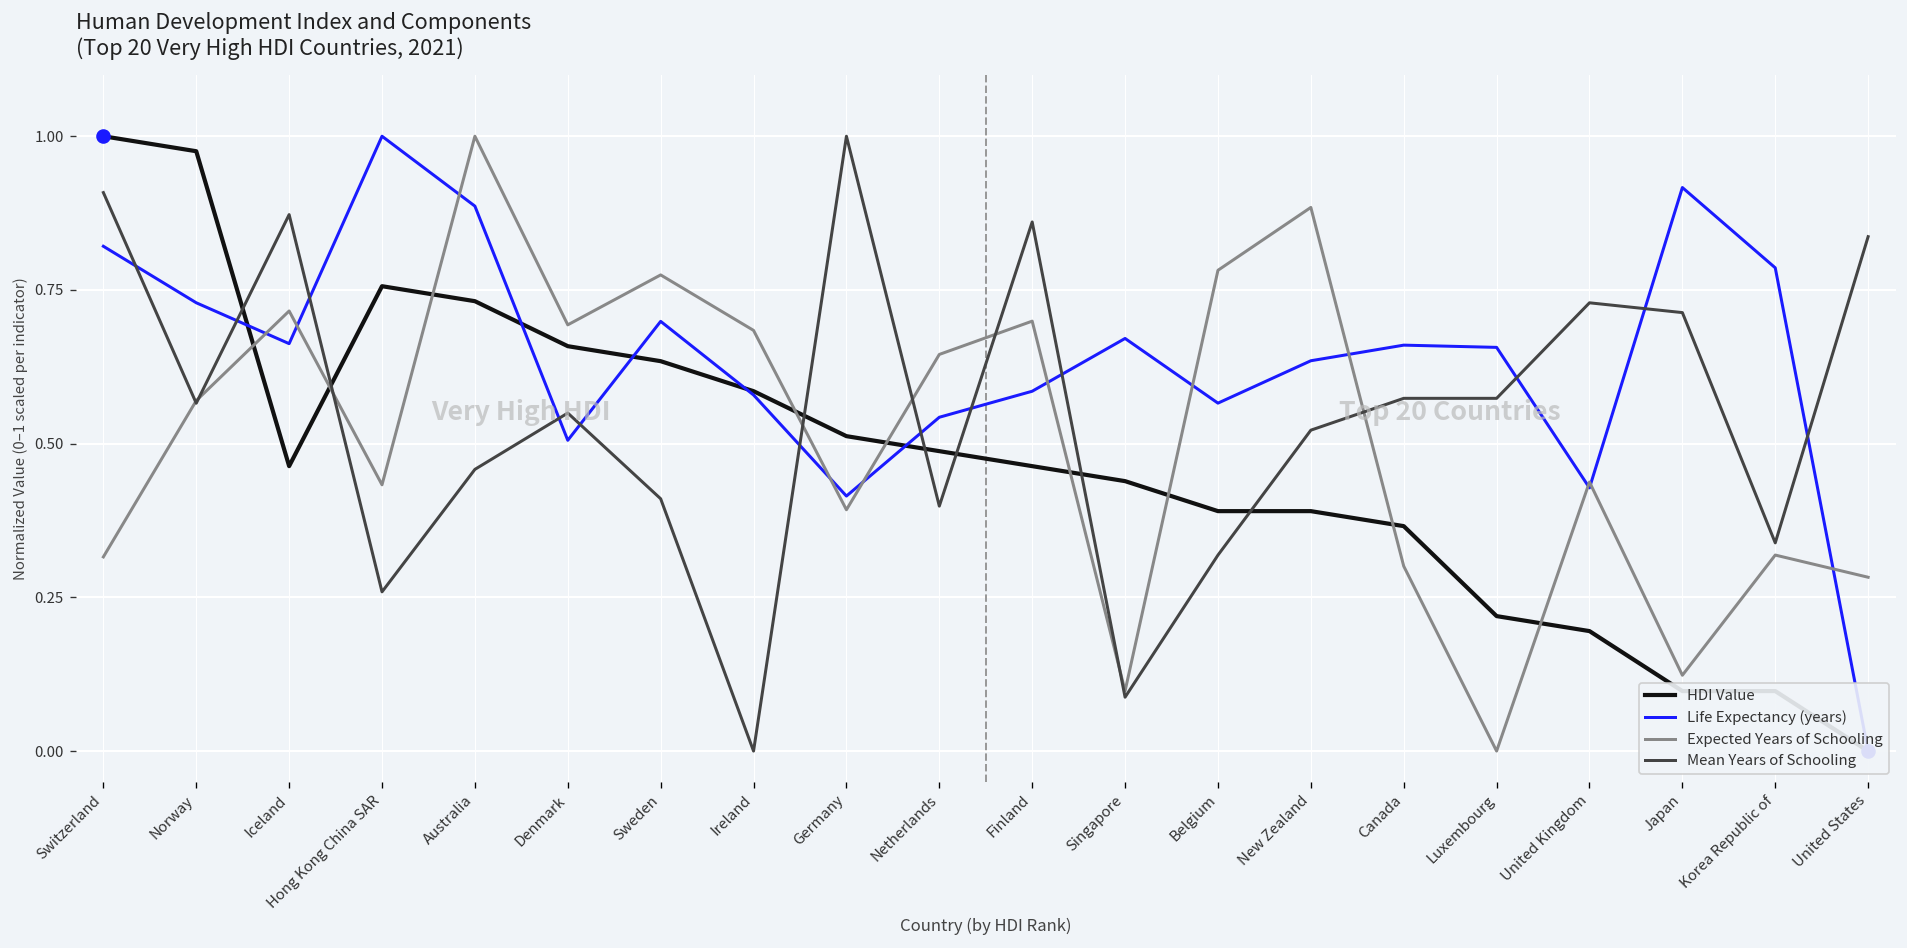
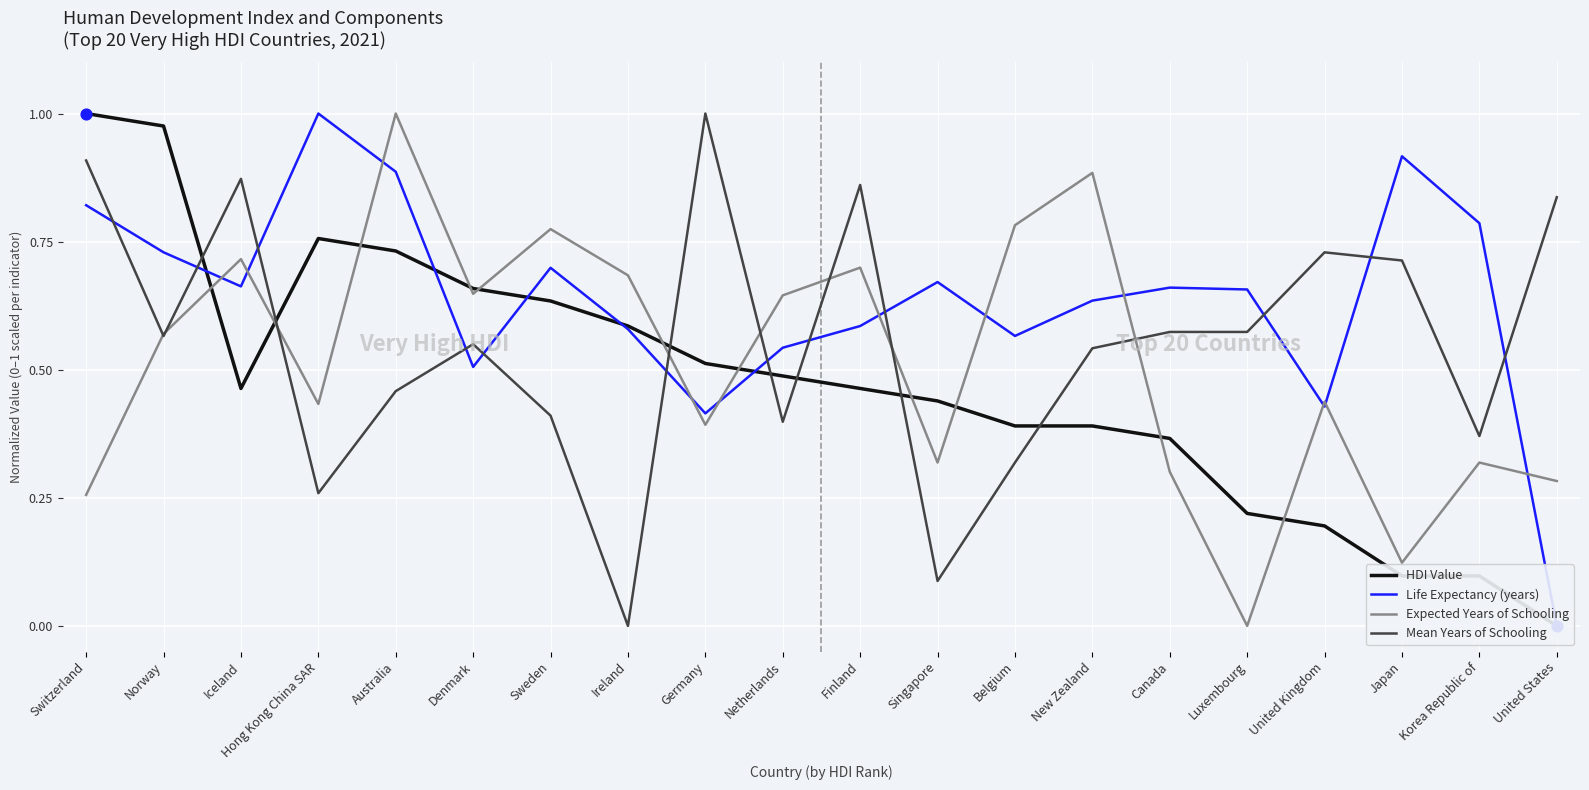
  {
    "HDI Value": {
      "Norway": 0.98,
      "Iceland": 0.46,
      "Hong Kong China SAR": 0.76,
      "Australia": 0.73,
      "Denmark": 0.66,
      "Sweden": 0.63,
      "Ireland": 0.59,
      "Germany": 0.51,
      "Netherlands": 0.49,
      "Finland": 0.46,
      "Singapore": 0.44,
      "Belgium": 0.39,
      "New Zealand": 0.39,
      "Canada": 0.37,
      "Luxembourg": 0.22,
      "United Kingdom": 0.20
    },
    "Expected Years of Schooling": {
-     "Switzerland": 0.32,
+     "Switzerland": 0.26,
      "Iceland": 0.72,
      "Hong Kong China SAR": 0.43,
      "Australia": 1.00,
-     "Denmark": 0.69,
+     "Denmark": 0.65,
      "Sweden": 0.77,
      "Ireland": 0.68,
      "Germany": 0.39,
      "Netherlands": 0.65,
      "Finland": 0.70,
-     "Singapore": 0.10,
+     "Singapore": 0.32,
      "Belgium": 0.78,
      "New Zealand": 0.88,
      "Canada": 0.30,
      "Luxembourg": 0.00,
      "United Kingdom": 0.44,
      "Japan": 0.12,
      "Korea Republic of": 0.32,
      "United States": 0.28
    },
    "Mean Years of Schooling": {
      "Switzerland": 0.91,
      "Iceland": 0.87,
      "Hong Kong China SAR": 0.26,
      "Australia": 0.46,
      "Denmark": 0.55,
      "Sweden": 0.41,
      "Ireland": 0.00,
      "Germany": 1.00,
      "Netherlands": 0.40,
      "Finland": 0.86,
      "Singapore": 0.09,
      "Belgium": 0.32,
-     "New Zealand": 0.52,
+     "New Zealand": 0.54,
      "United Kingdom": 0.73,
      "Japan": 0.71,
-     "Korea Republic of": 0.34,
+     "Korea Republic of": 0.37,
      "United States": 0.84
    }
  }
